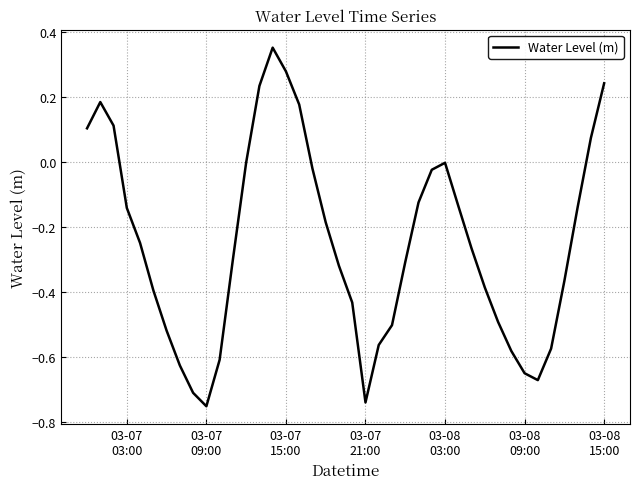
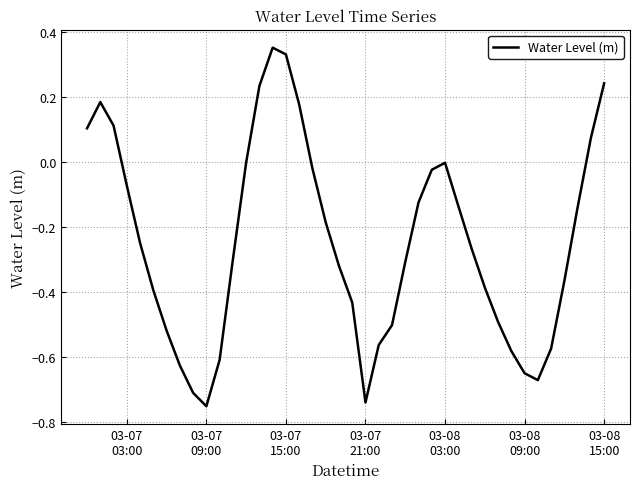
  {
-   "03-07 03:00": -0.14,
+   "03-07 03:00": -0.07,
    "03-07 09:00": -0.75,
-   "03-07 15:00": 0.28,
+   "03-07 15:00": 0.33,
    "03-07 21:00": -0.74,
    "03-08 03:00": 0.00,
    "03-08 09:00": -0.65,
    "03-08 15:00": 0.24
  }
